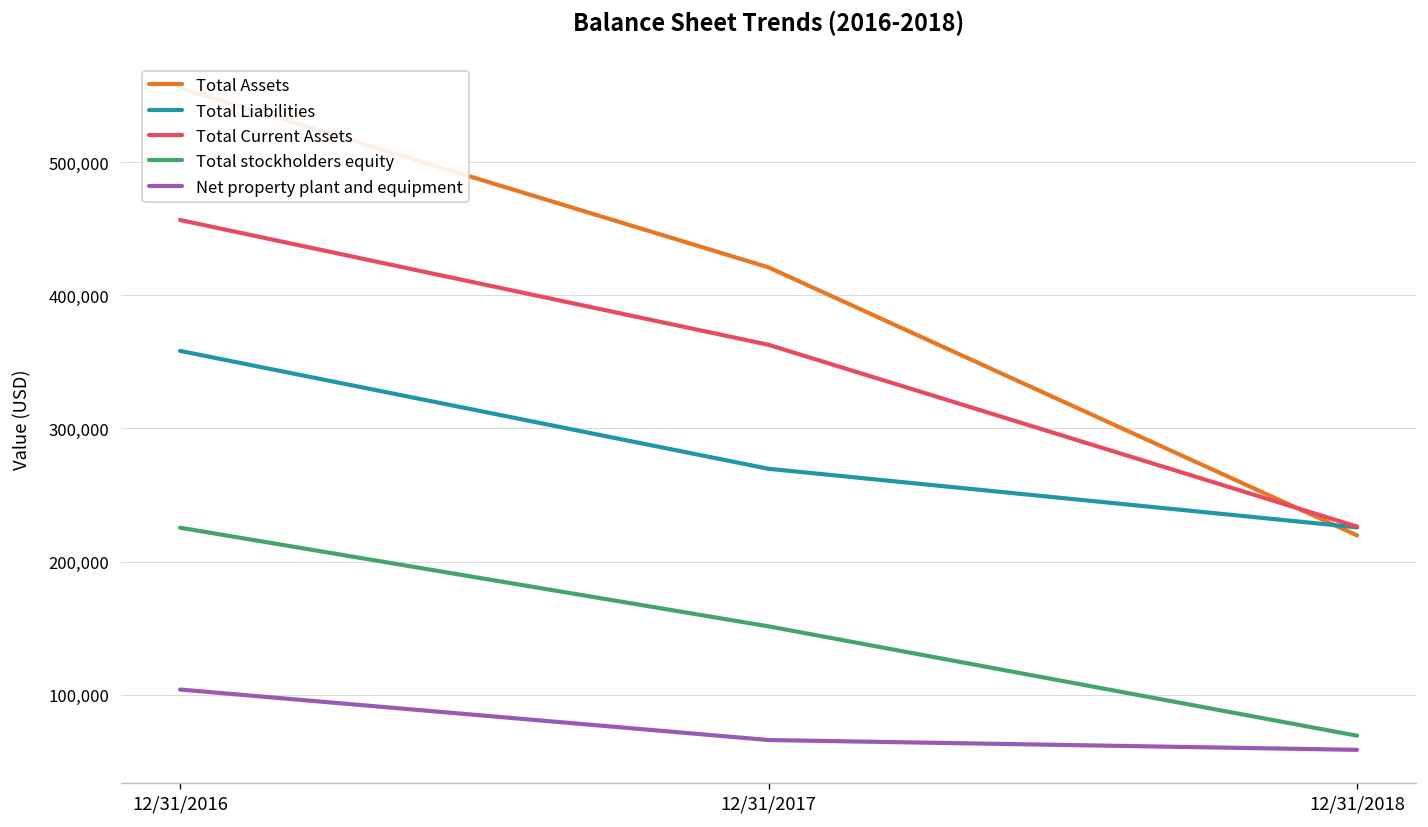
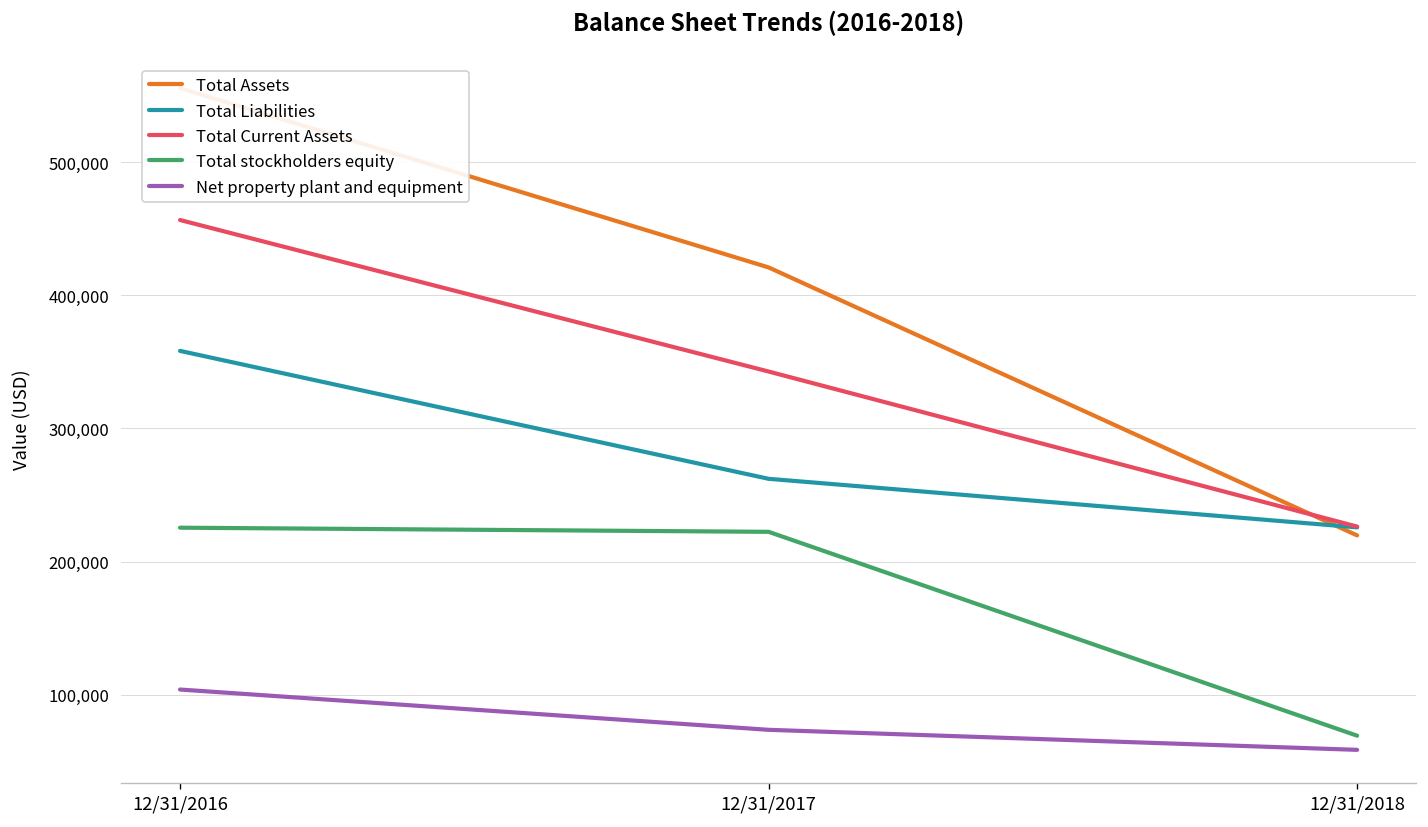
  {
    "Total Assets": {
      "12/31/2017": "421,000",
      "12/31/2018": "220,000"
    },
    "Total Liabilities": {
      "12/31/2016": "358,000",
-     "12/31/2017": "270,000"
+     "12/31/2017": "262,000"
    },
    "Total Current Assets": {
      "12/31/2016": "457,000",
-     "12/31/2017": "363,000"
+     "12/31/2017": "343,000"
    },
    "Total stockholders equity": {
      "12/31/2016": "225,000",
-     "12/31/2017": "151,000",
+     "12/31/2017": "222,000",
      "12/31/2018": "69,000"
    },
    "Net property plant and equipment": {
      "12/31/2016": "104,000",
-     "12/31/2017": "66,000",
+     "12/31/2017": "74,000",
      "12/31/2018": "59,000"
    }
  }
